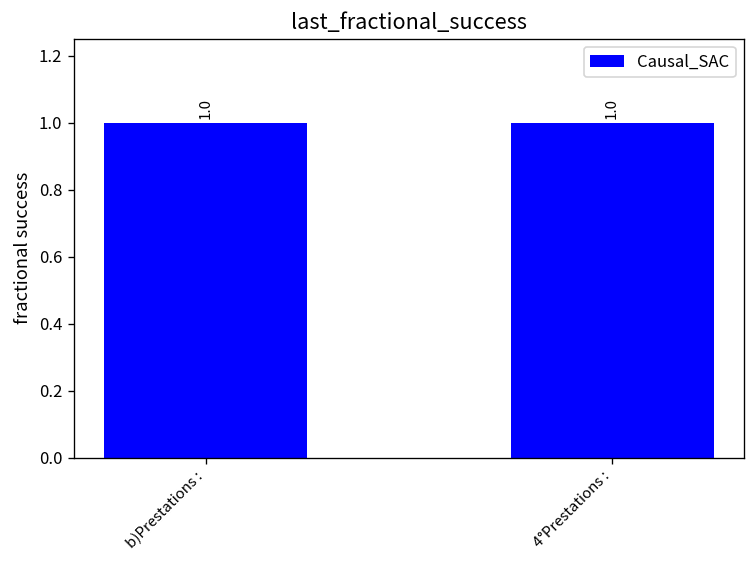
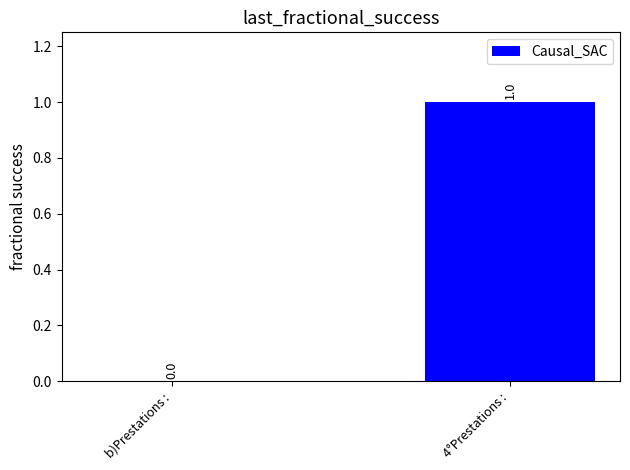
  {
-   "b)Prestations :": 1.0,
+   "b)Prestations :": 0.0,
    "4°Prestations :": 1.0
  }
